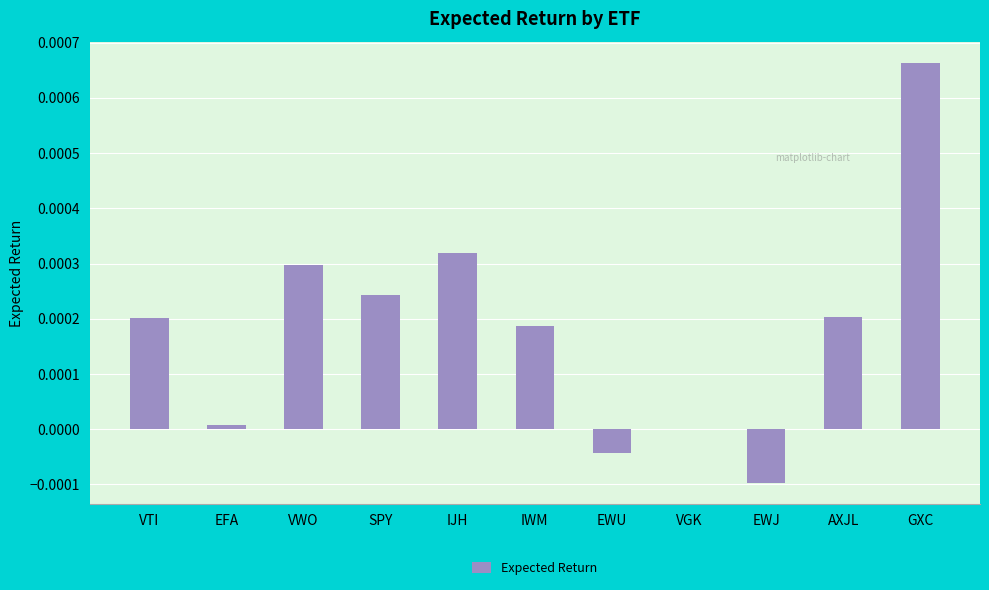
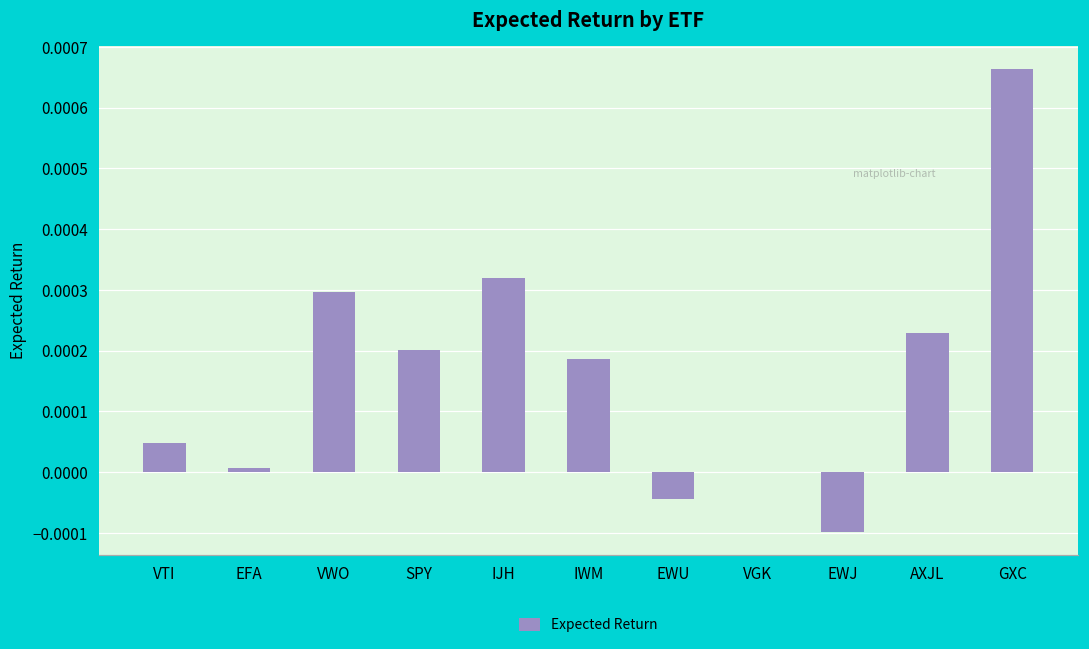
  {
-   "VTI": 0.00020,
+   "VTI": 0.00005,
    "EFA": 0.00001,
    "VWO": 0.00030,
-   "SPY": 0.00024,
+   "SPY": 0.00020,
    "IJH": 0.00032,
    "IWM": 0.00019,
    "EWU": -0.00004,
    "EWJ": -0.00010,
-   "AXJL": 0.00020,
+   "AXJL": 0.00023,
    "GXC": 0.00066
  }
